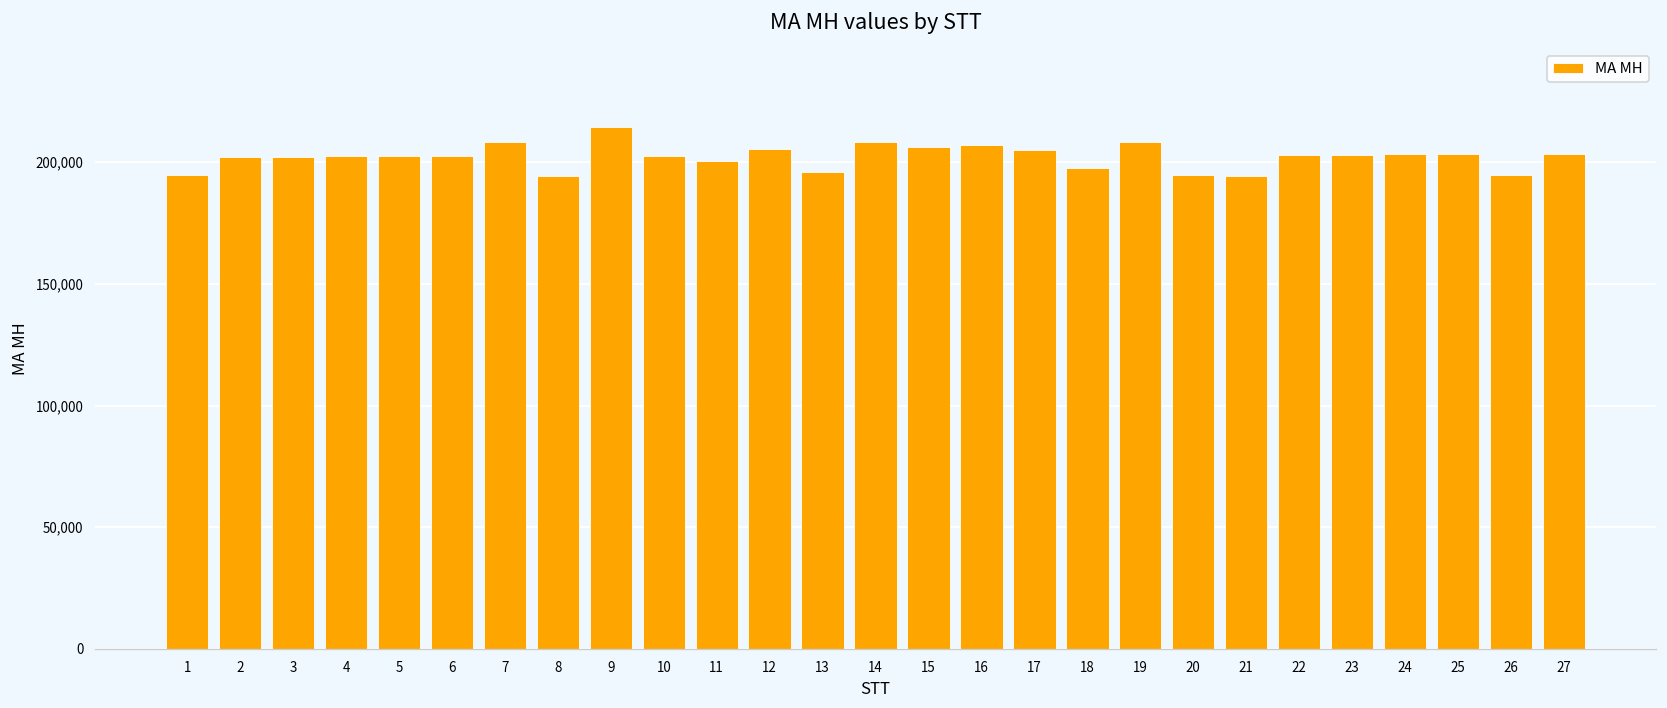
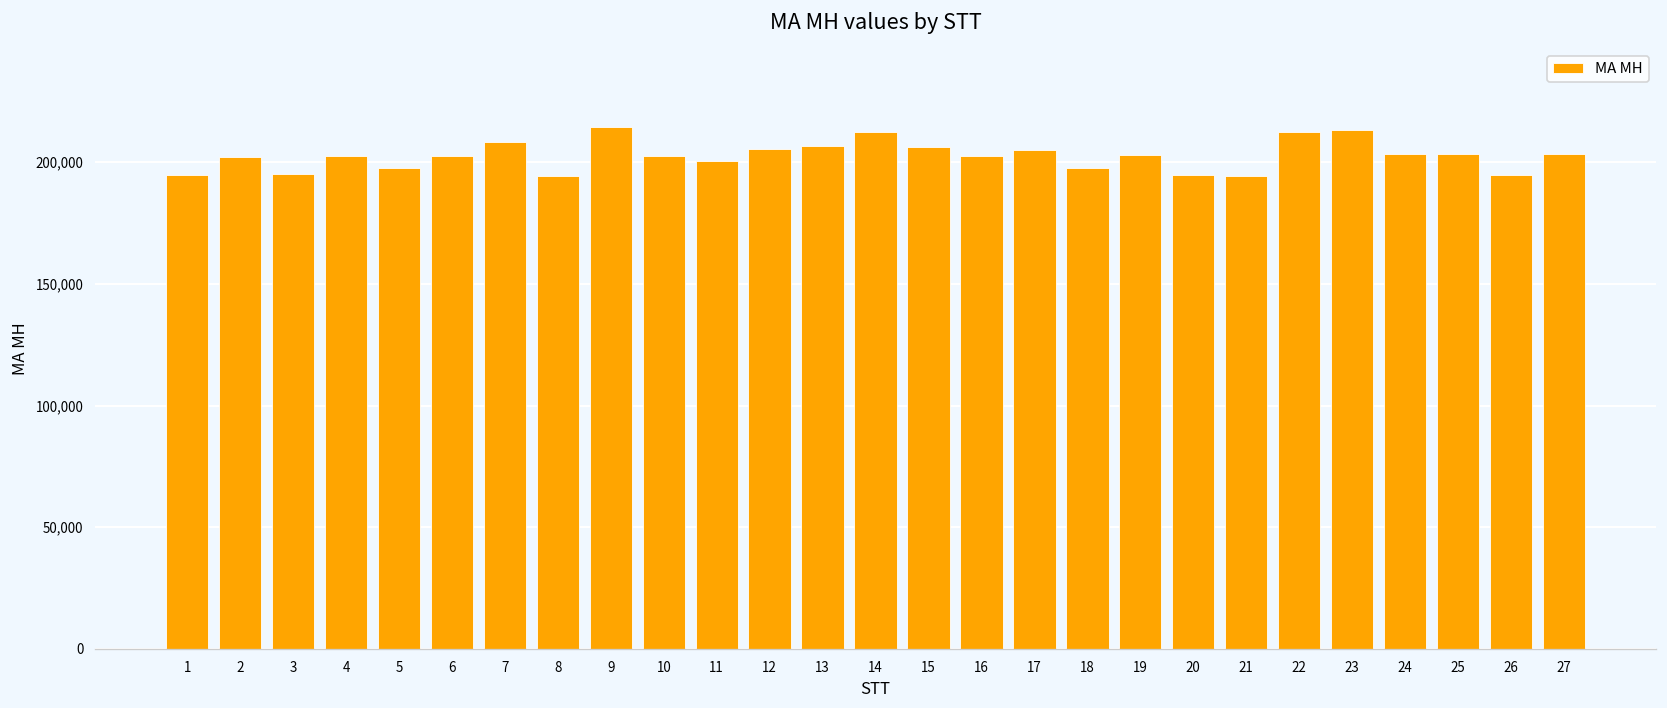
  {
    "1": "195,000",
    "2": "202,000",
-   "3": "202,000",
+   "3": "195,000",
    "4": "202,000",
-   "5": "202,000",
+   "5": "198,000",
    "6": "203,000",
    "7": "208,000",
    "8": "194,000",
    "9": "214,000",
    "10": "203,000",
    "11": "201,000",
    "12": "206,000",
-   "13": "196,000",
-   "14": "209,000",
+   "13": "207,000",
+   "14": "213,000",
    "15": "206,000",
-   "16": "207,000",
+   "16": "202,000",
    "17": "205,000",
    "18": "198,000",
-   "19": "209,000",
+   "19": "203,000",
    "20": "195,000",
    "21": "194,000",
-   "22": "203,000",
-   "23": "203,000",
+   "22": "212,000",
+   "23": "213,000",
    "24": "203,000",
    "25": "203,000",
    "26": "195,000",
    "27": "203,000"
  }
